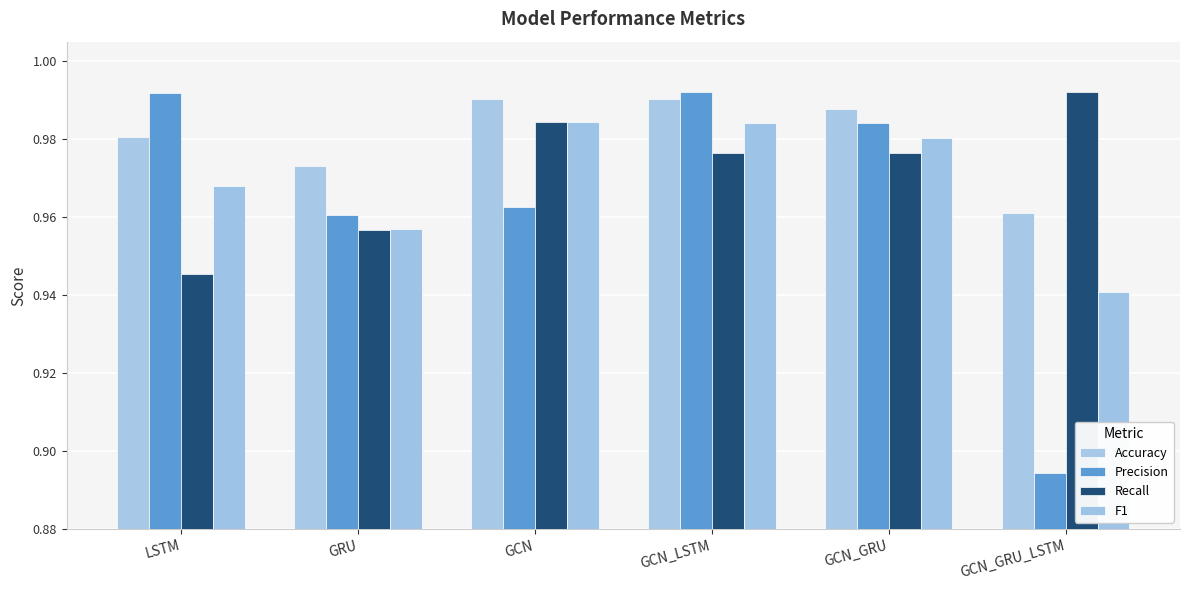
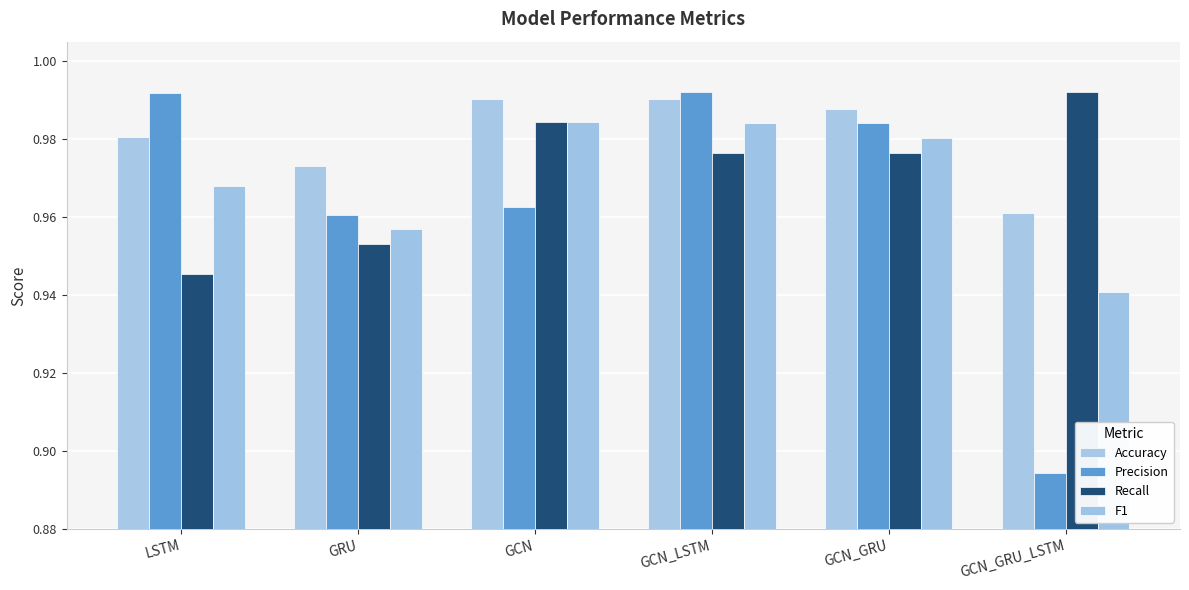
  {
    "Precision": {
      "LSTM": 0.992,
      "GRU": 0.961,
      "GCN": 0.963,
      "GCN_LSTM": 0.992,
      "GCN_GRU": 0.984,
      "GCN_GRU_LSTM": 0.894
    },
    "Recall": {
      "LSTM": 0.945,
-     "GRU": 0.957,
+     "GRU": 0.953,
      "GCN": 0.984,
      "GCN_LSTM": 0.977,
      "GCN_GRU": 0.977,
      "GCN_GRU_LSTM": 0.992
    }
  }
